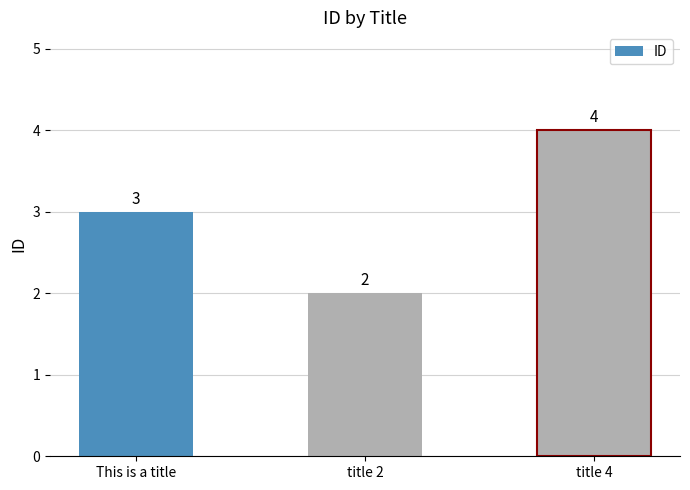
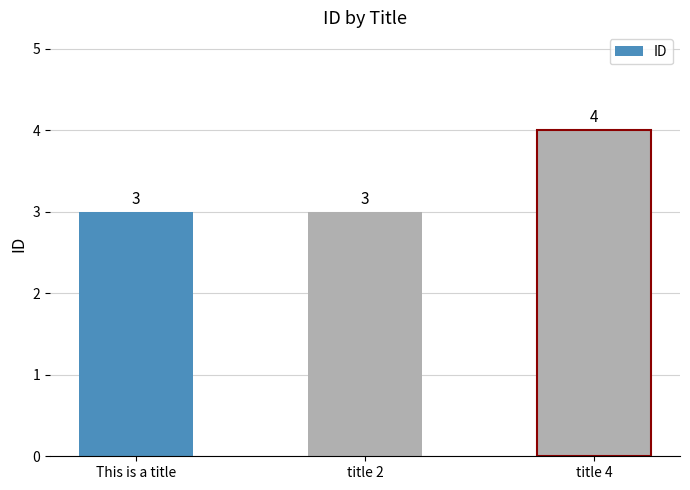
  {
    "This is a title": 3,
-   "title 2": 2,
+   "title 2": 3,
    "title 4": 4
  }
